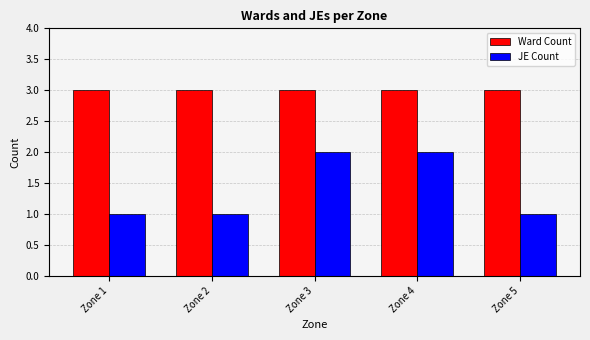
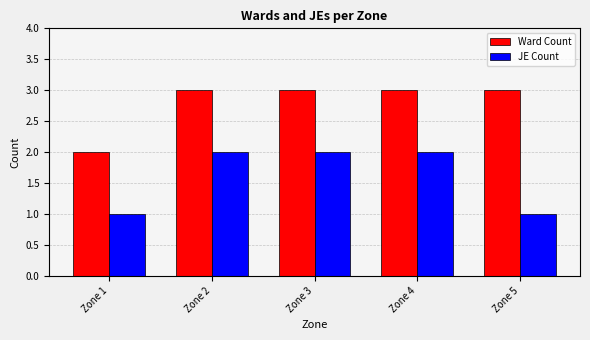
  {
    "Ward Count": {
-     "Zone 1": 3,
+     "Zone 1": 2,
      "Zone 2": 3,
      "Zone 3": 3,
      "Zone 4": 3,
      "Zone 5": 3
    },
    "JE Count": {
      "Zone 1": 1,
-     "Zone 2": 1,
+     "Zone 2": 2,
      "Zone 3": 2,
      "Zone 4": 2,
      "Zone 5": 1
    }
  }
